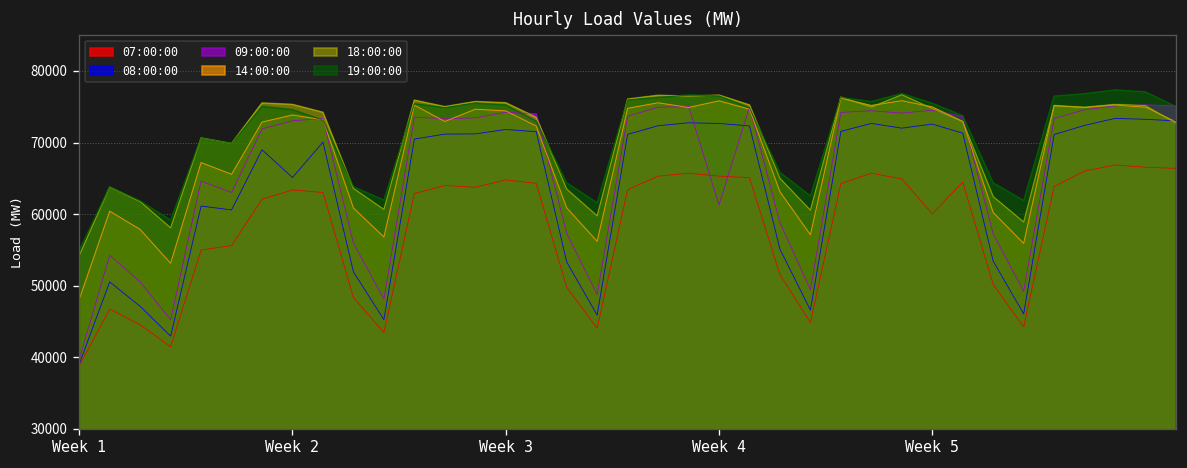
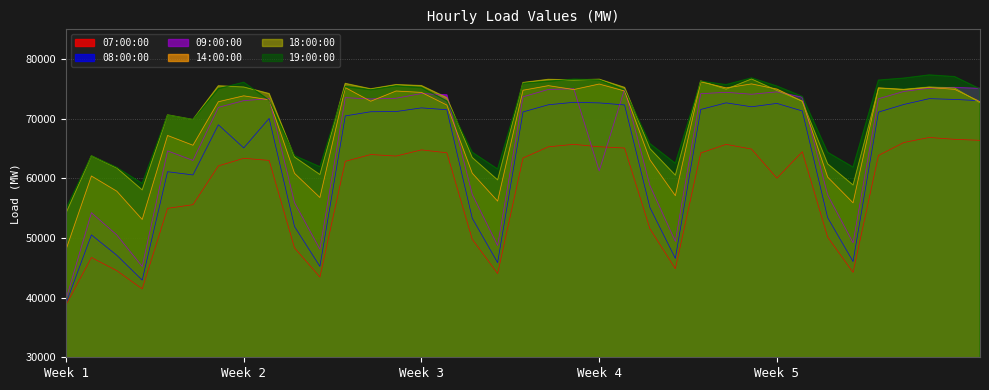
  {
    "07:00:00": {
      "Week 2": 63000,
      "Week 3": 65000,
      "Week 4": 65000,
      "Week 5": 60000
    },
    "08:00:00": {
      "Week 2": 65000,
      "Week 3": 72000,
      "Week 4": 73000,
      "Week 5": 73000
    },
    "09:00:00": {
      "Week 1": 40000,
      "Week 2": 73000,
      "Week 4": 61000
    },
    "14:00:00": {
      "Week 1": 48000,
      "Week 2": 74000,
      "Week 4": 76000
    },
    "18:00:00": {
      "Week 1": 54000,
      "Week 2": 75000
    },
    "19:00:00": {
      "Week 1": 55000,
-     "Week 2": 75000,
+     "Week 2": 76000,
      "Week 5": 75000
    }
  }
